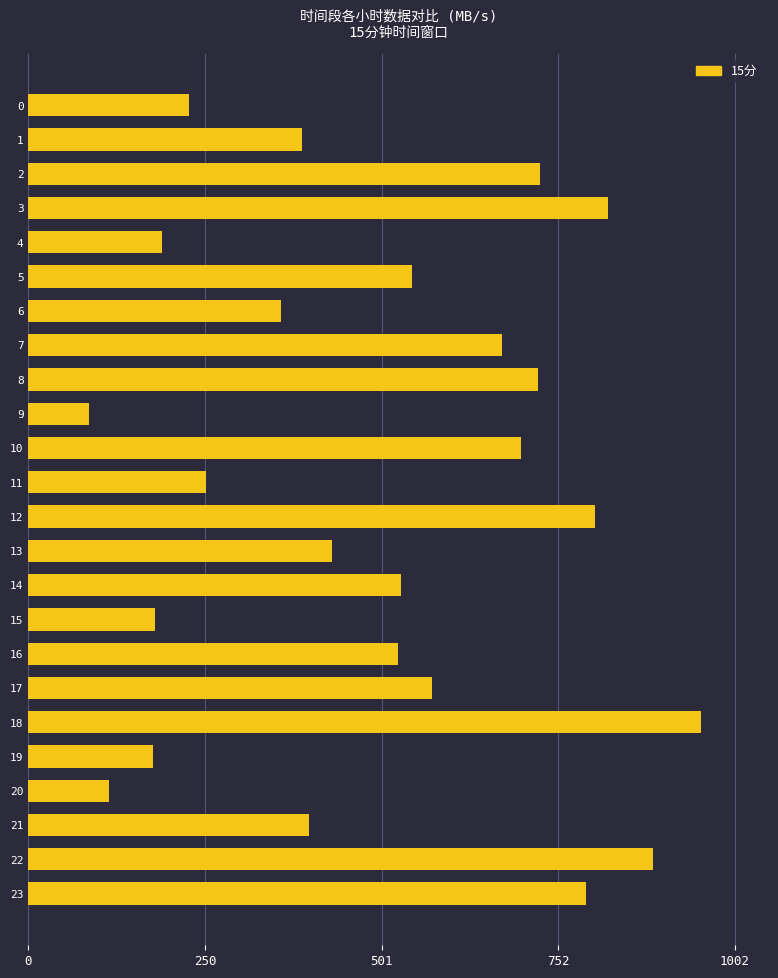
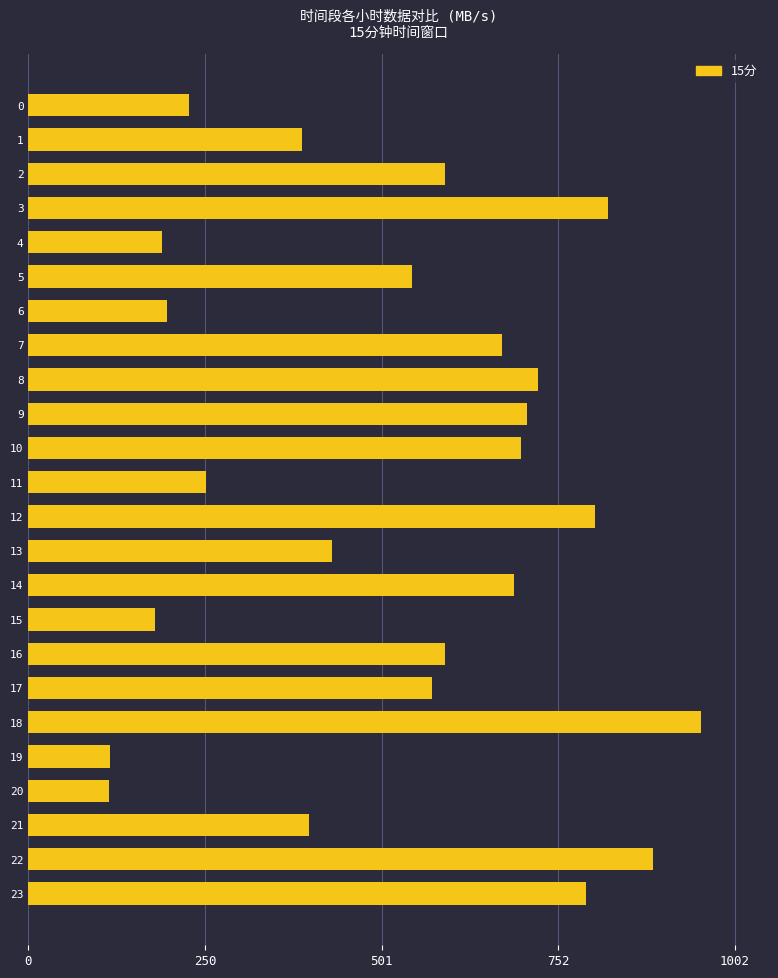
  {
    "0": 230,
    "1": 390,
-   "2": 730,
+   "2": 590,
    "3": 820,
    "4": 190,
    "5": 540,
-   "6": 360,
+   "6": 200,
    "7": 670,
    "8": 720,
-   "9": 90,
+   "9": 710,
    "10": 700,
    "11": 250,
    "12": 800,
    "13": 430,
-   "14": 530,
+   "14": 690,
    "15": 180,
-   "16": 520,
+   "16": 590,
    "17": 570,
    "18": 960,
-   "19": 180,
+   "19": 120,
    "20": 110,
    "21": 400,
    "22": 890,
    "23": 790
  }
